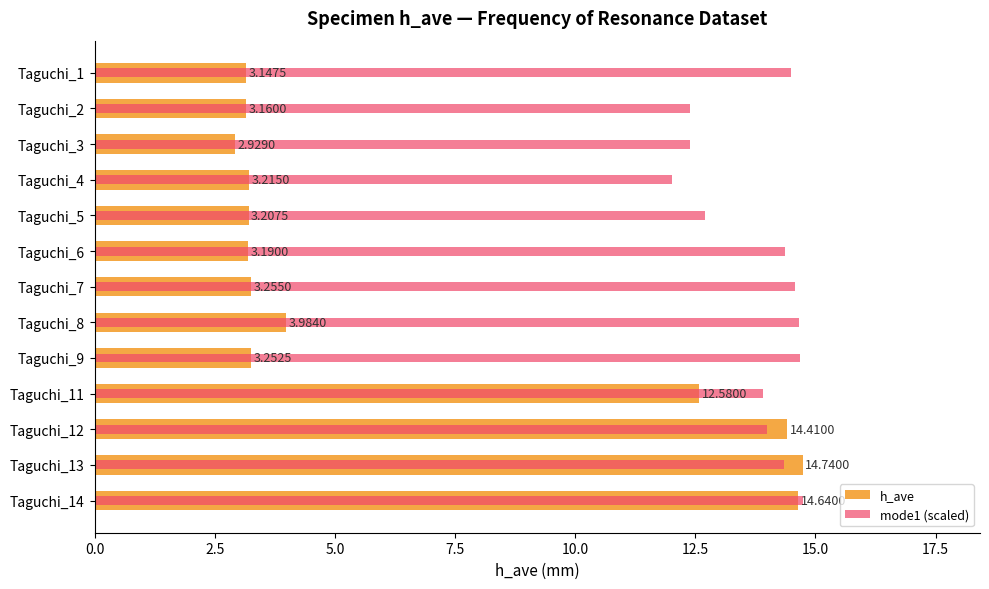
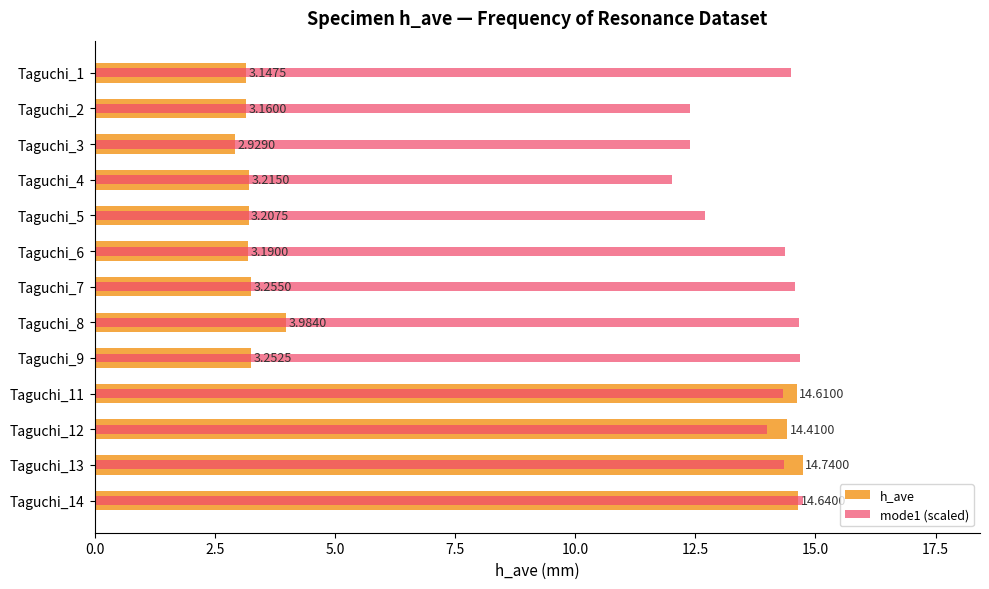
  {
    "h_ave": {
-     "Taguchi_11": 12.5800,
+     "Taguchi_11": 14.6100,
      "Taguchi_12": 14.4100,
      "Taguchi_13": 14.7400
    },
    "mode1 (scaled)": {
-     "Taguchi_11": 13.9
+     "Taguchi_11": 14.3
    }
  }
